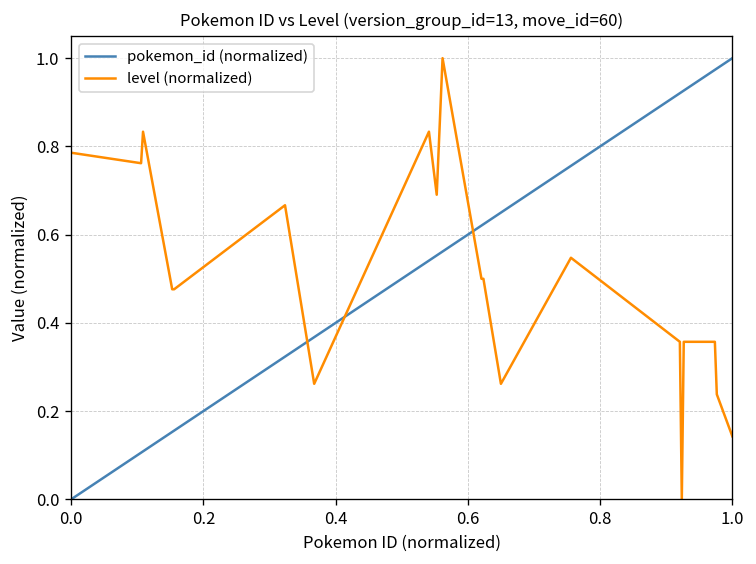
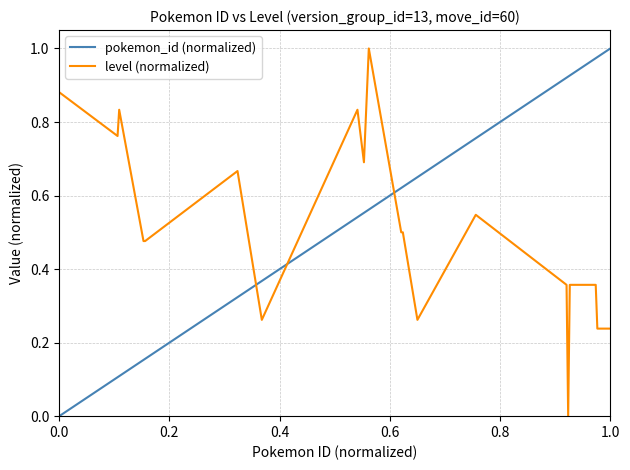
  {
    "pokemon_id (normalized)": {
      "0.0": 0.00,
      "1.0": 1.00
    },
    "level (normalized)": {
-     "0.0": 0.79,
-     "1.0": 0.14
+     "0.0": 0.88,
+     "1.0": 0.24
    }
  }
